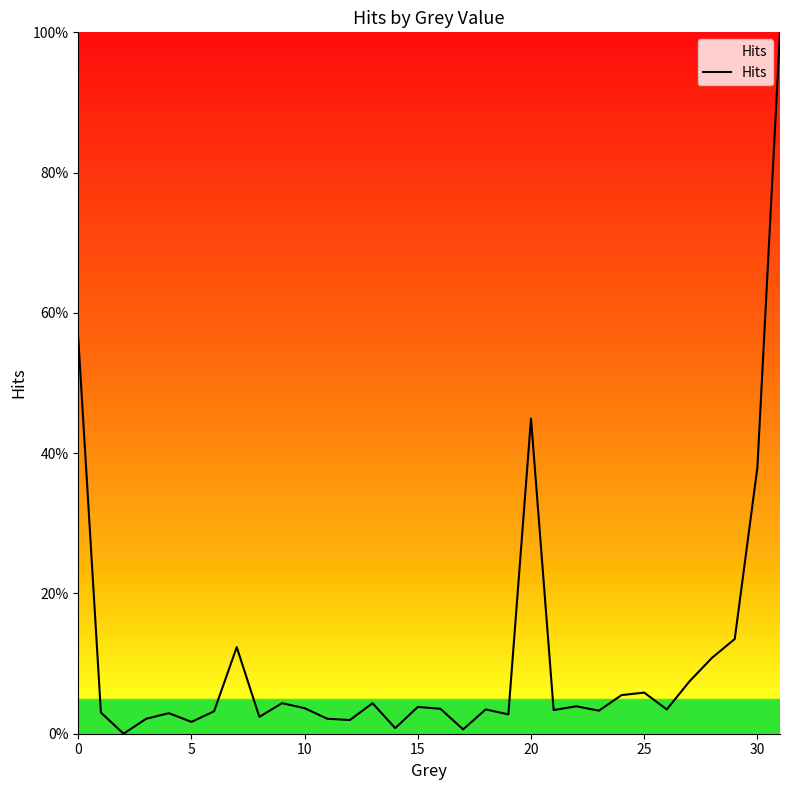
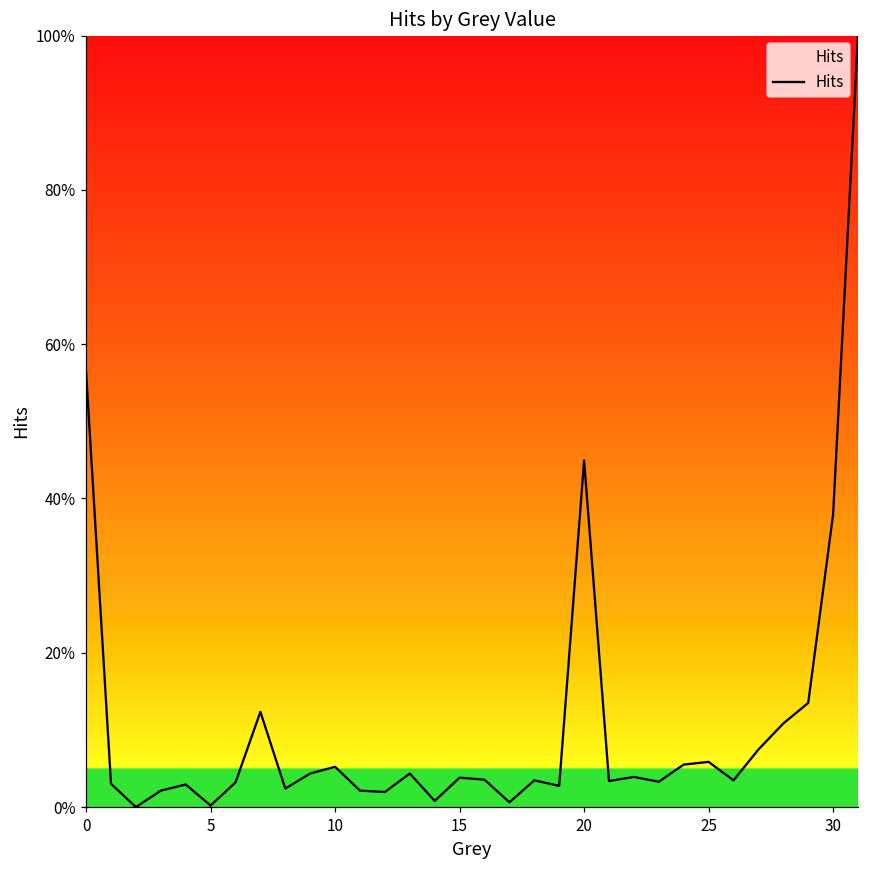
  {
    "0": "56%",
-   "5": "2%",
-   "10": "4%",
+   "5": "0%",
+   "10": "5%",
    "15": "4%",
    "20": "45%",
    "25": "6%",
    "30": "38%"
  }
